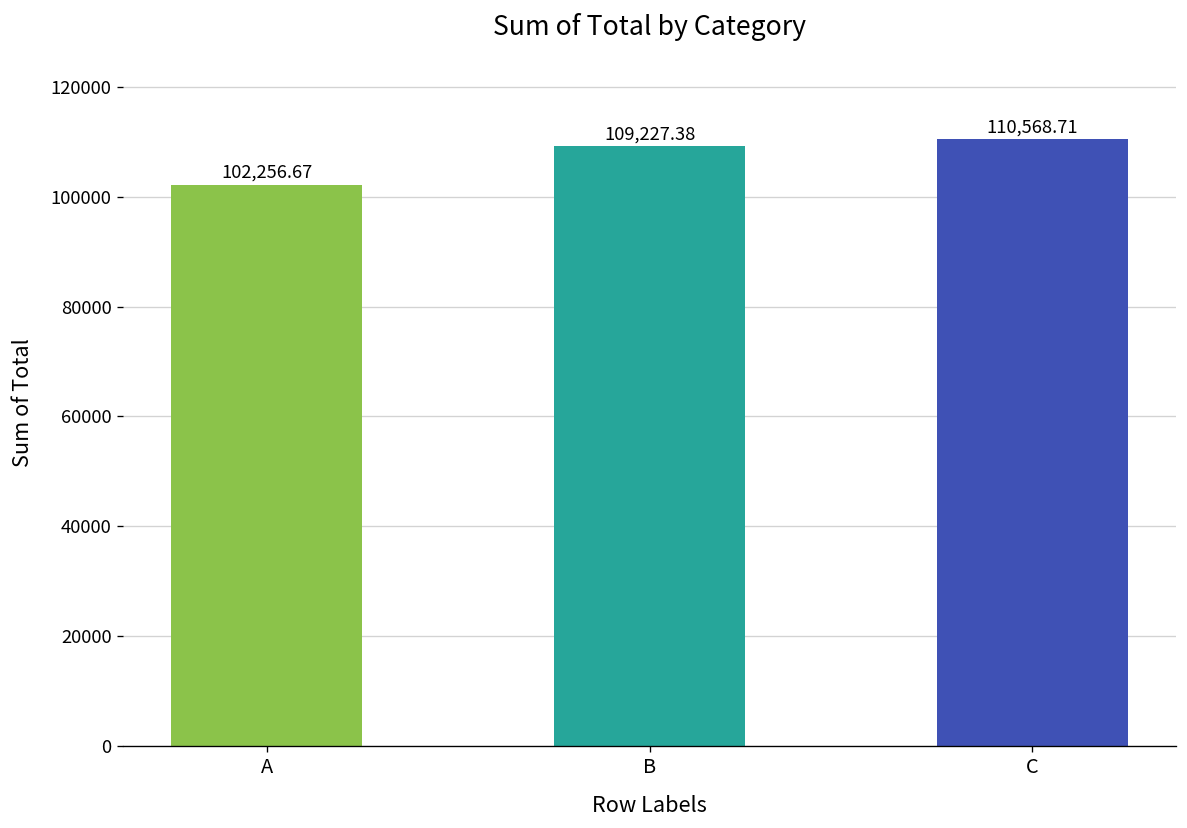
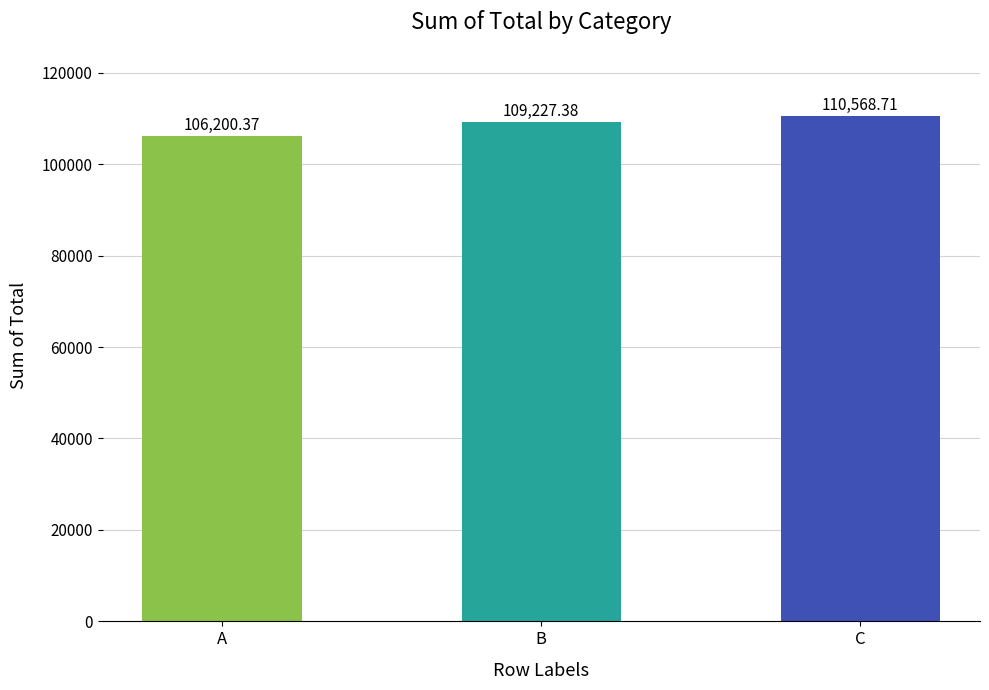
  {
-   "A": "102,256.67",
+   "A": "106,200.37",
    "B": "109,227.38",
    "C": "110,568.71"
  }
